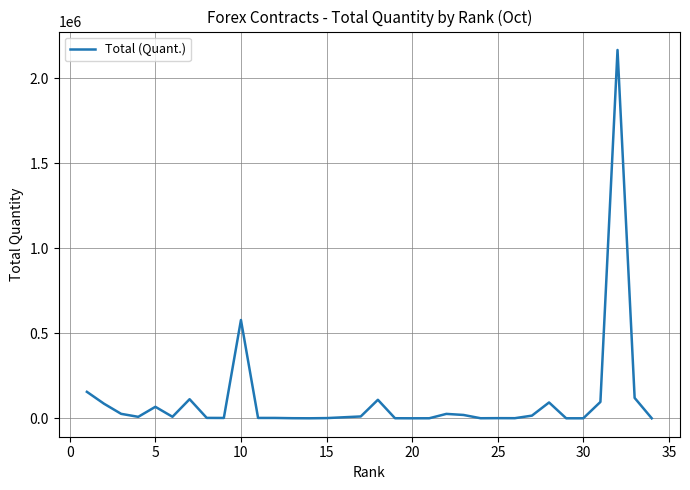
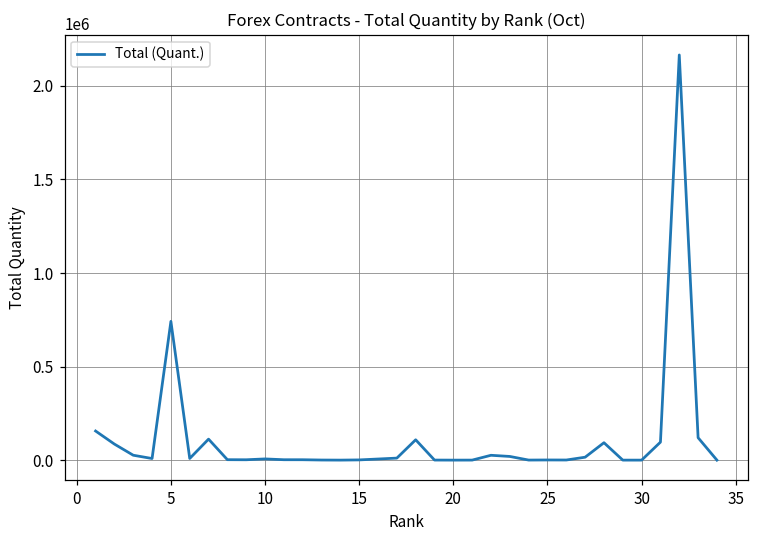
  {
-   "5": 70000,
-   "10": 580000,
+   "5": 740000,
+   "10": 10000,
    "15": 0,
    "20": 0,
    "25": 0,
    "30": 0
  }
